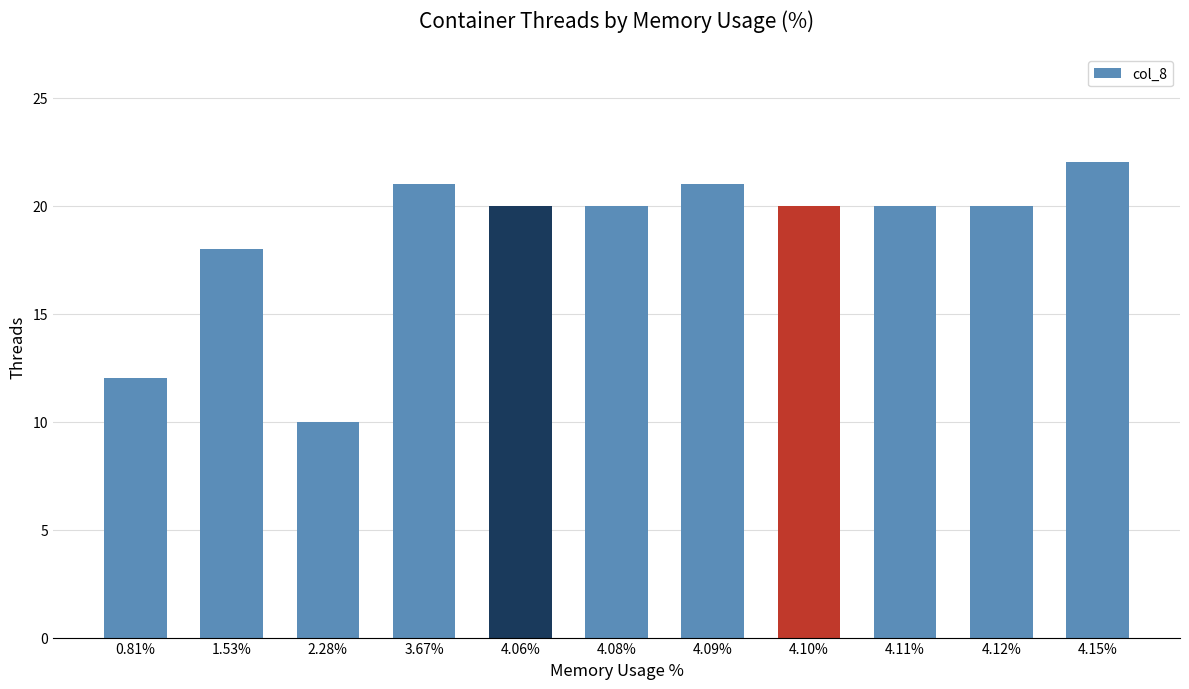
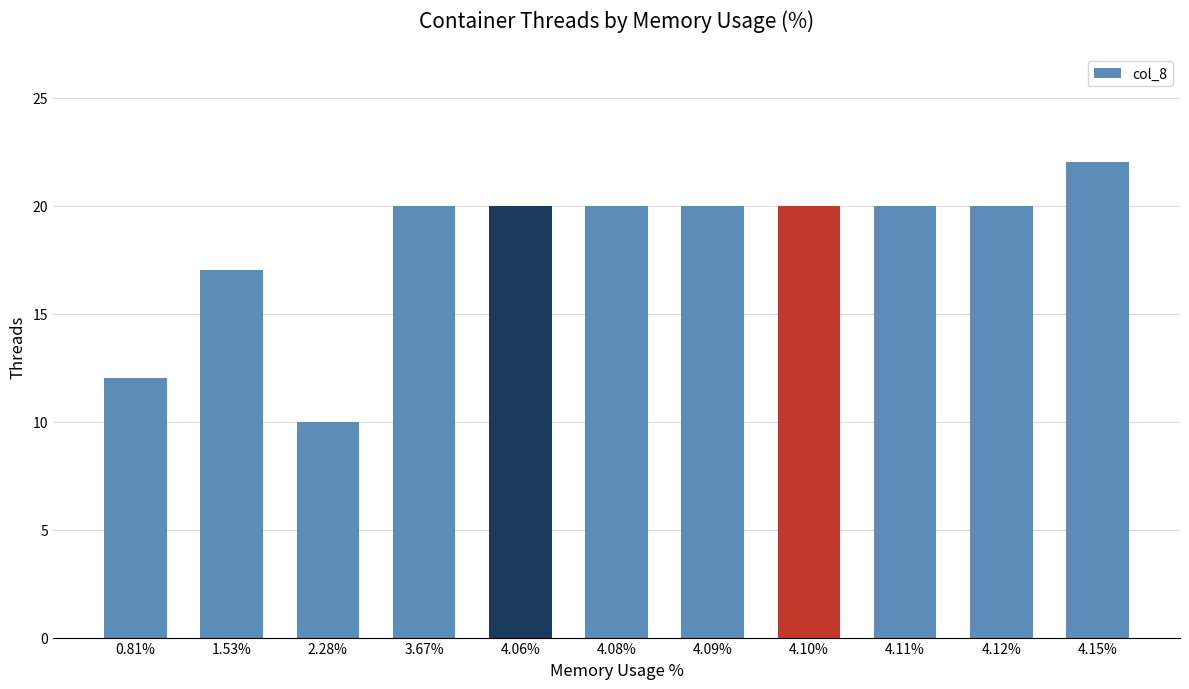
  {
    "0.81%": 12,
-   "1.53%": 18,
+   "1.53%": 17,
    "2.28%": 10,
-   "3.67%": 21,
+   "3.67%": 20,
    "4.06%": 20,
    "4.08%": 20,
-   "4.09%": 21,
+   "4.09%": 20,
    "4.10%": 20,
    "4.11%": 20,
    "4.12%": 20,
    "4.15%": 22
  }
